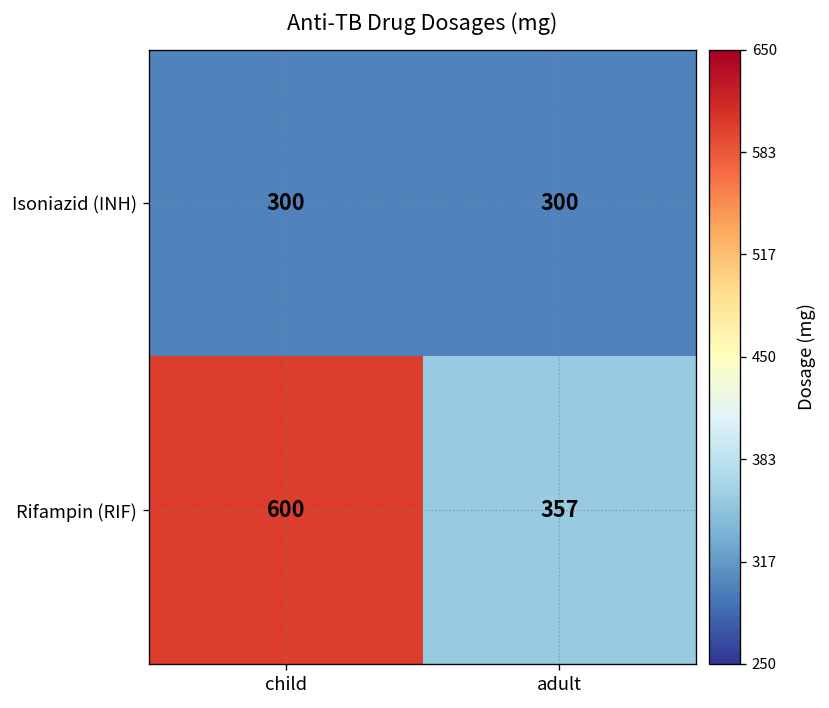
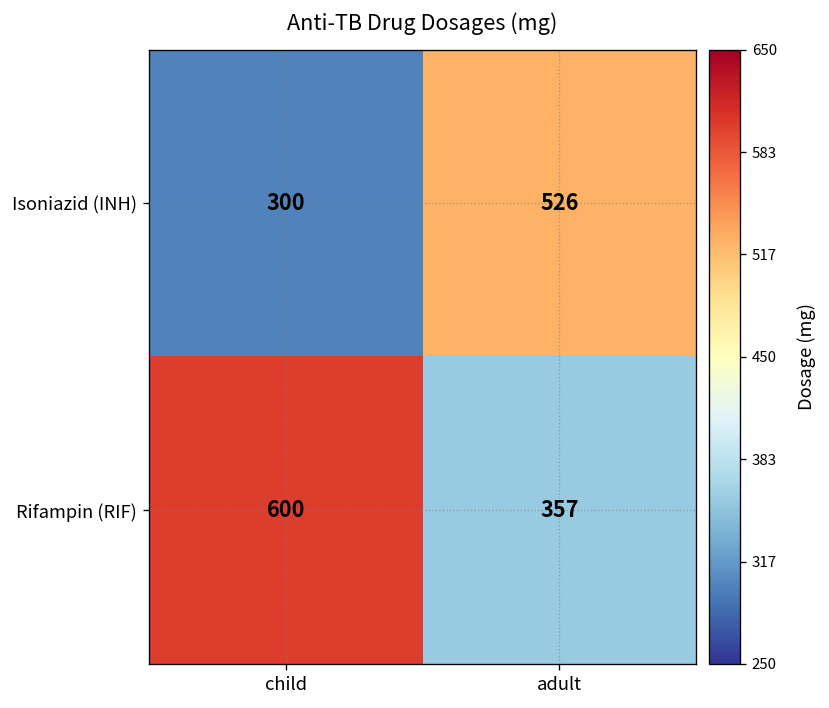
  {
    "Isoniazid (INH)": {
      "child": 300,
-     "adult": 300
+     "adult": 526
    },
    "Rifampin (RIF)": {
      "child": 600,
      "adult": 357
    }
  }
